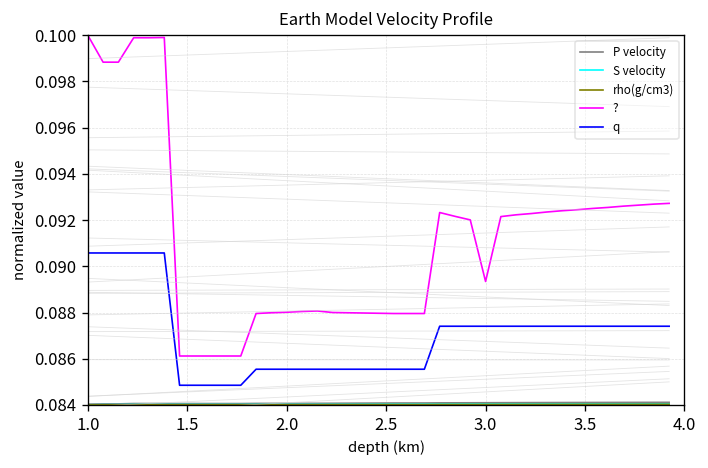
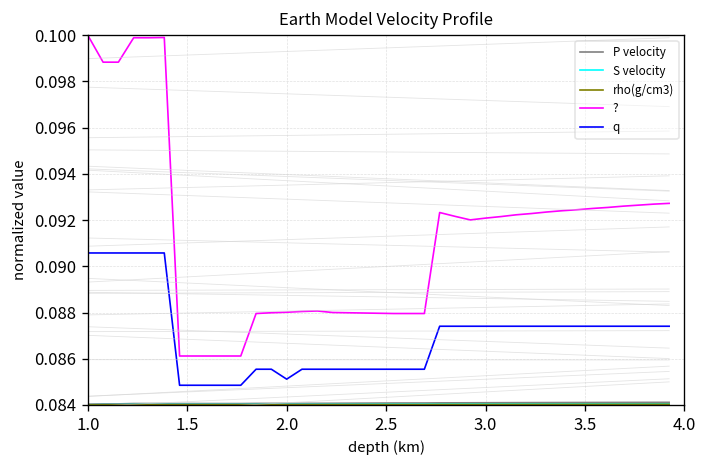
  {
    "?": {
      "1.0": 0.1000,
-     "3.0": 0.0893
+     "3.0": 0.0921
    },
    "q": {
      "1.0": 0.0906,
-     "2.0": 0.0855,
+     "2.0": 0.0851,
      "3.0": 0.0874
    }
  }
